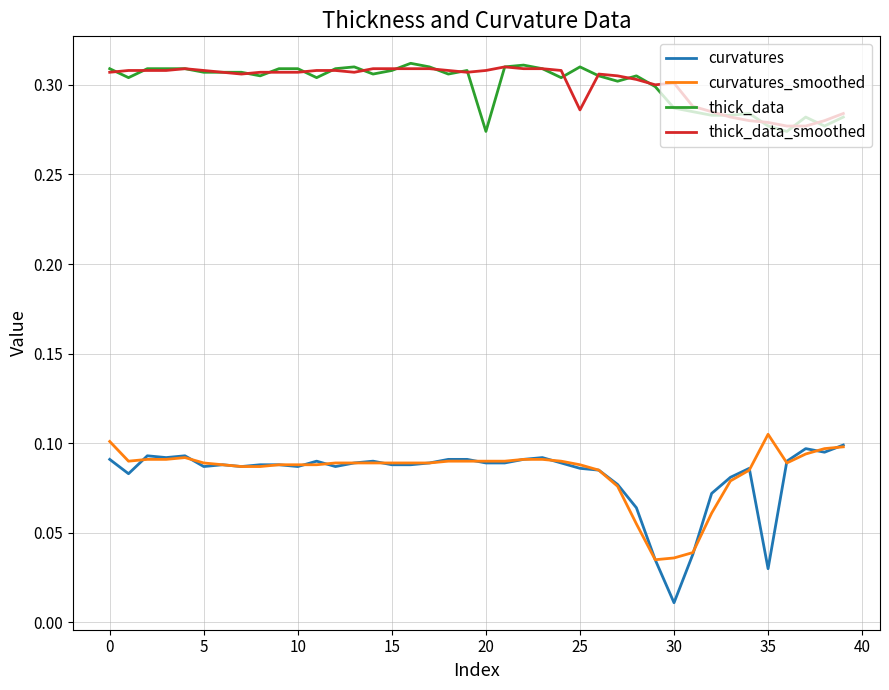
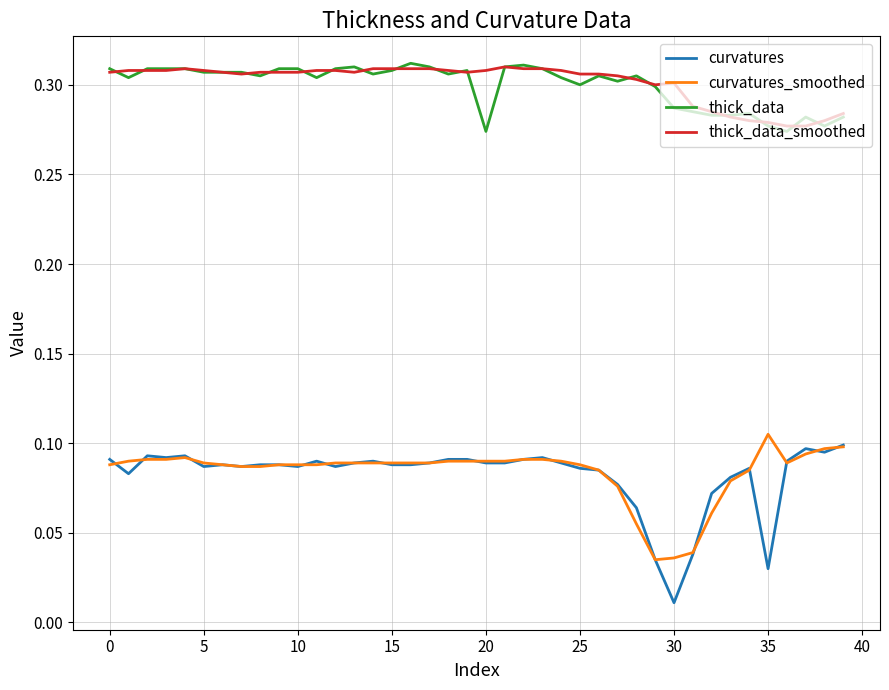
  {
    "curvatures": {
      "0": 0.091,
      "5": 0.087,
      "25": 0.086,
      "30": 0.011,
      "35": 0.030
    },
    "curvatures_smoothed": {
-     "0": 0.101,
+     "0": 0.088,
      "5": 0.089,
      "25": 0.088,
      "30": 0.036,
      "35": 0.105
    },
    "thick_data": {
      "0": 0.31,
      "10": 0.31,
      "20": 0.274,
-     "25": 0.31
+     "25": 0.30
    },
    "thick_data_smoothed": {
      "0": 0.307,
      "10": 0.307,
      "20": 0.308,
-     "25": 0.286
+     "25": 0.306
    }
  }
